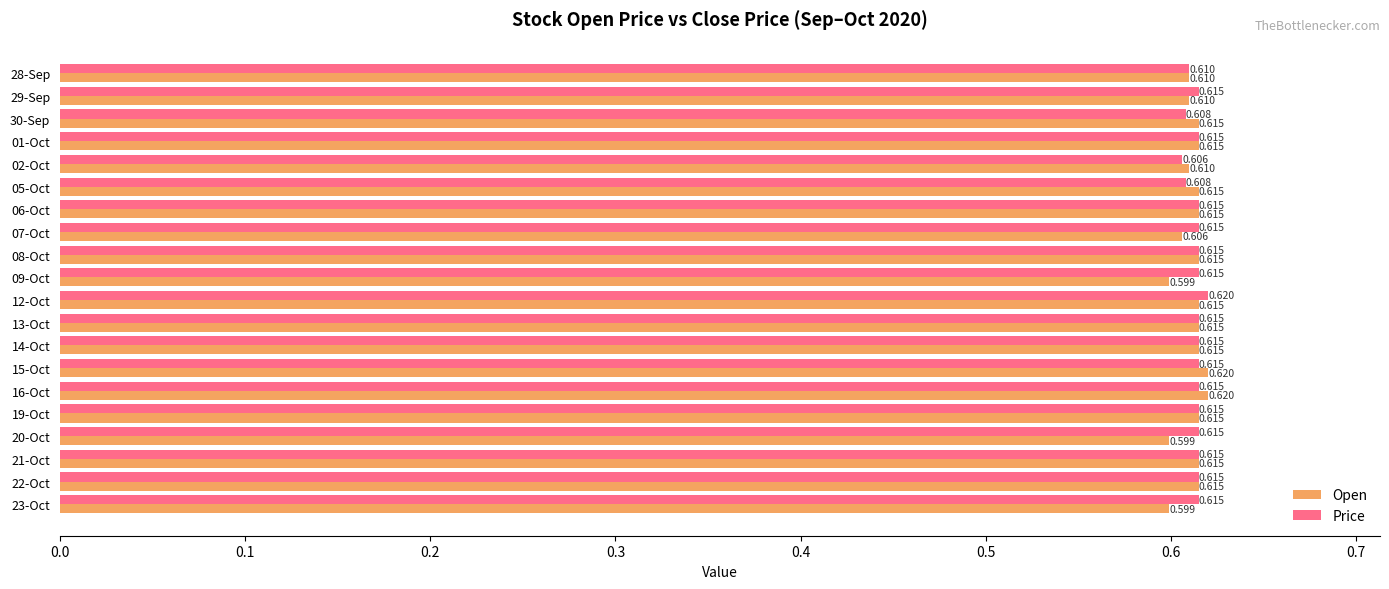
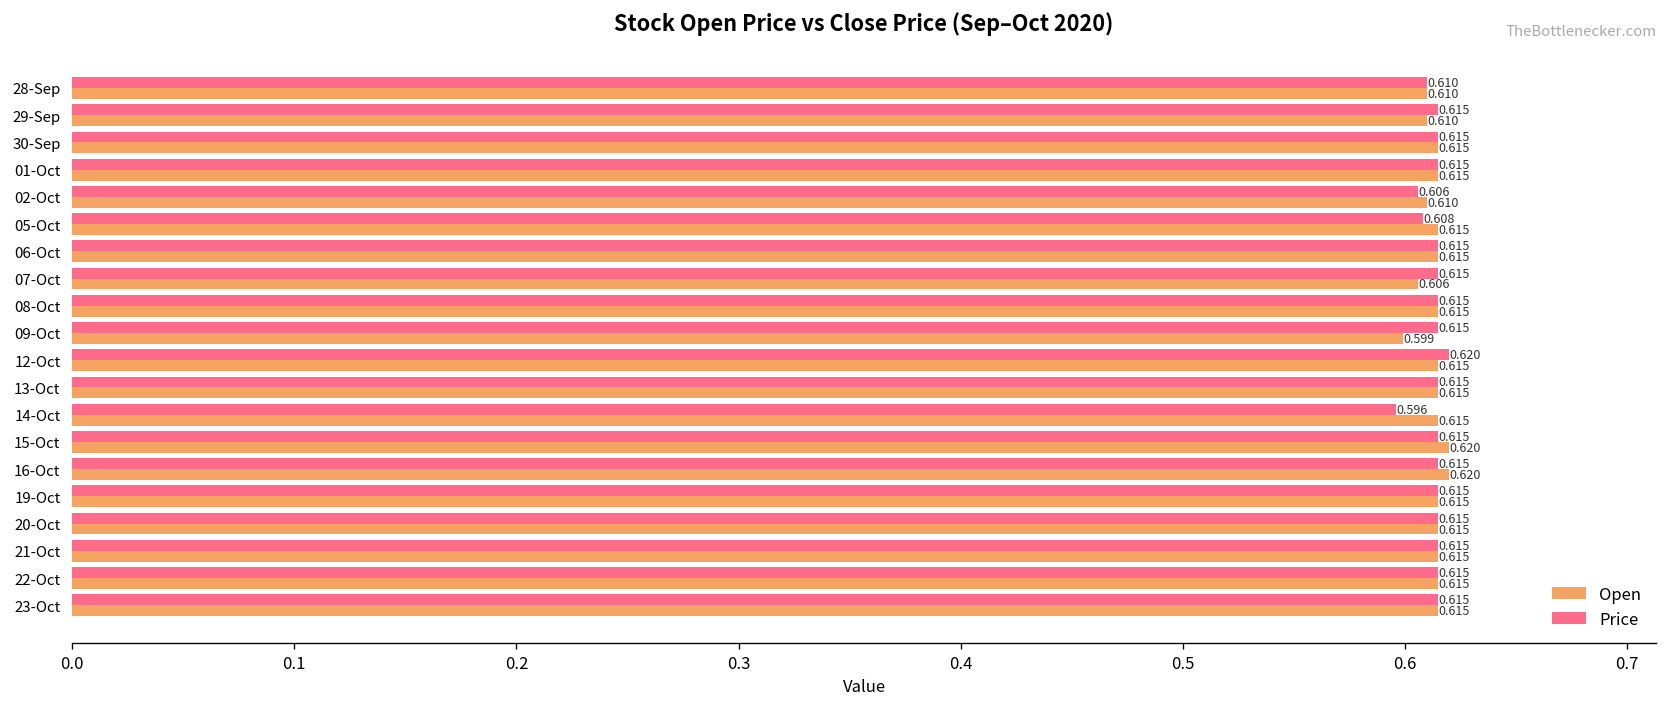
  {
    "Open": {
      "28-Sep": 0.610,
      "29-Sep": 0.610,
      "30-Sep": 0.615,
      "01-Oct": 0.615,
      "02-Oct": 0.610,
      "05-Oct": 0.615,
      "06-Oct": 0.615,
      "07-Oct": 0.606,
      "08-Oct": 0.615,
      "09-Oct": 0.599,
      "12-Oct": 0.615,
      "13-Oct": 0.615,
      "14-Oct": 0.615,
      "15-Oct": 0.620,
      "16-Oct": 0.620,
      "19-Oct": 0.615,
-     "20-Oct": 0.599,
+     "20-Oct": 0.615,
      "21-Oct": 0.615,
      "22-Oct": 0.615,
-     "23-Oct": 0.599
+     "23-Oct": 0.615
    },
    "Price": {
      "28-Sep": 0.610,
      "29-Sep": 0.615,
-     "30-Sep": 0.608,
+     "30-Sep": 0.615,
      "01-Oct": 0.615,
      "02-Oct": 0.606,
      "05-Oct": 0.608,
      "06-Oct": 0.615,
      "07-Oct": 0.615,
      "08-Oct": 0.615,
      "09-Oct": 0.615,
      "12-Oct": 0.620,
      "13-Oct": 0.615,
-     "14-Oct": 0.615,
+     "14-Oct": 0.596,
      "15-Oct": 0.615,
      "16-Oct": 0.615,
      "19-Oct": 0.615,
      "20-Oct": 0.615,
      "21-Oct": 0.615,
      "22-Oct": 0.615,
      "23-Oct": 0.615
    }
  }
